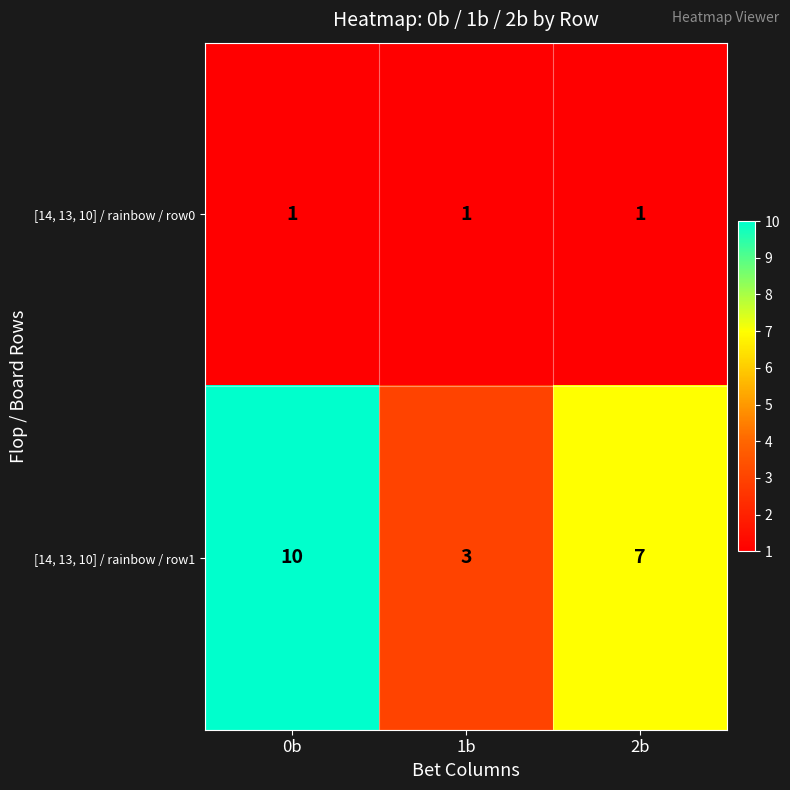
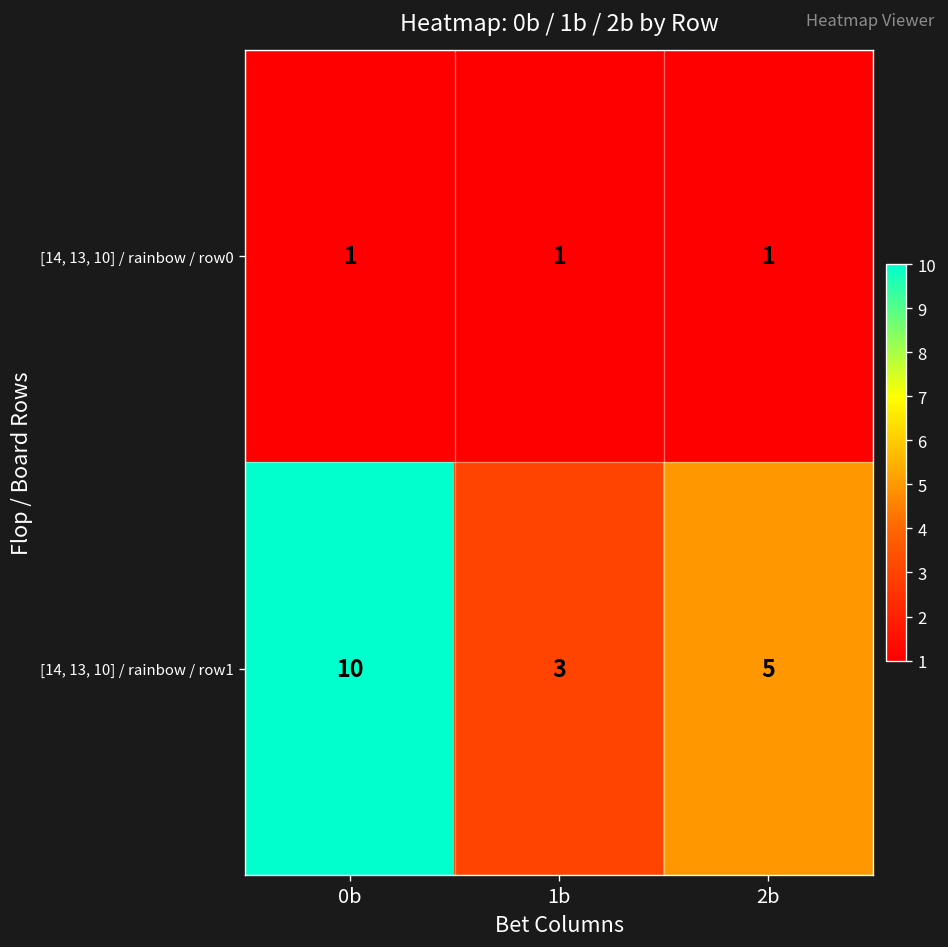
  {
    "[14, 13, 10] / rainbow / row0": {
      "0b": 1,
      "1b": 1,
      "2b": 1
    },
    "[14, 13, 10] / rainbow / row1": {
      "0b": 10,
      "1b": 3,
-     "2b": 7
+     "2b": 5
    }
  }
